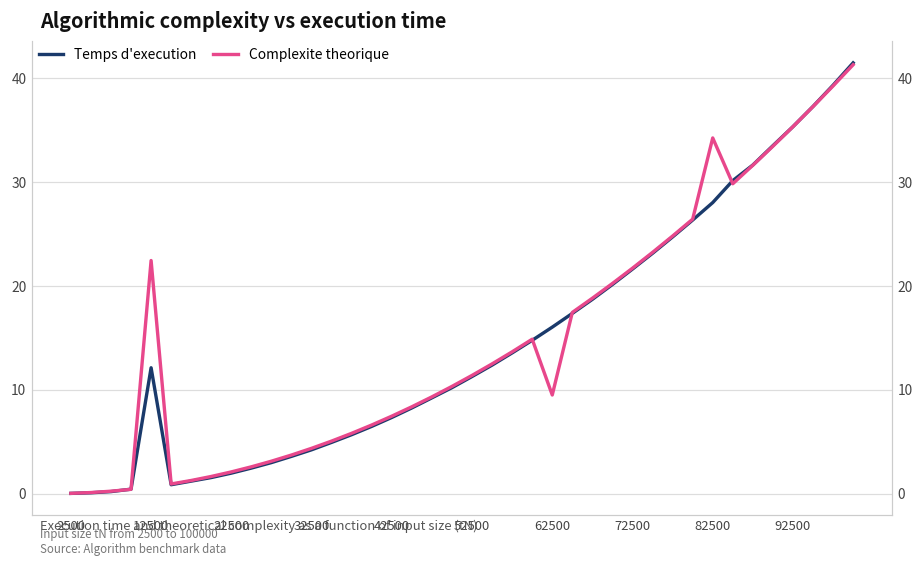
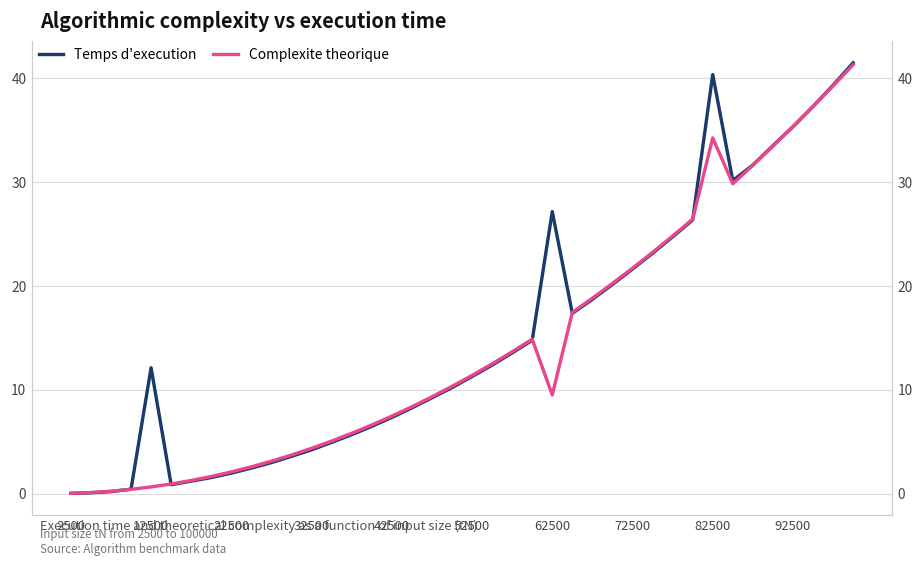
  {
    "Temps d'execution": {
      "12500": 12,
-     "62500": 16,
-     "82500": 28
+     "62500": 27,
+     "82500": 40
    },
    "Complexite theorique": {
-     "12500": 22,
+     "12500": 1,
      "62500": 10,
      "82500": 34
    }
  }
